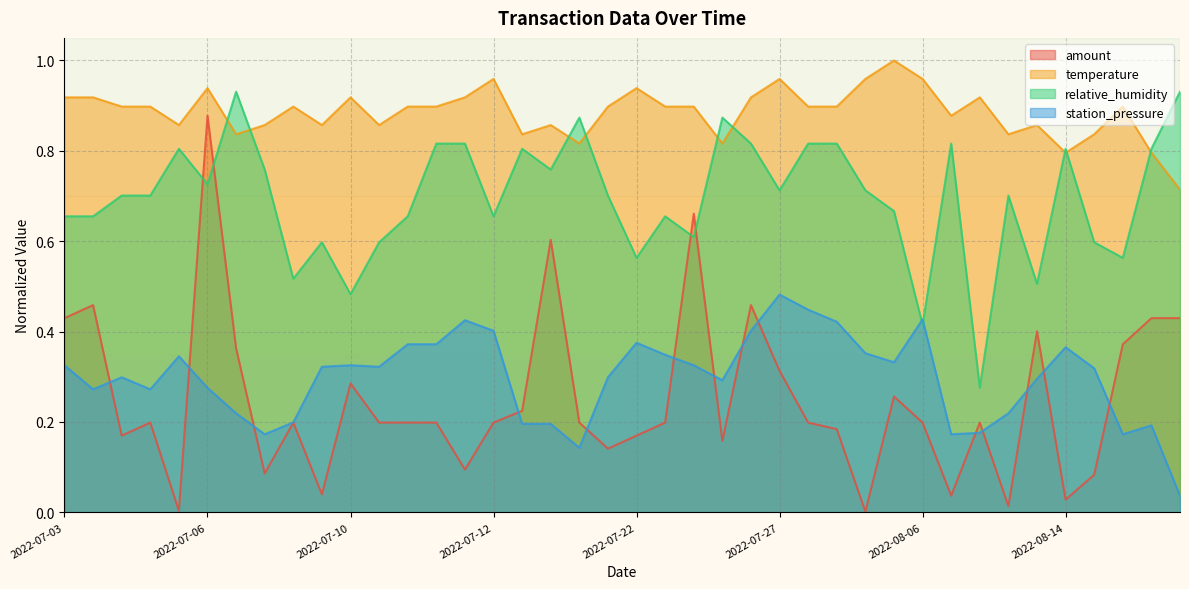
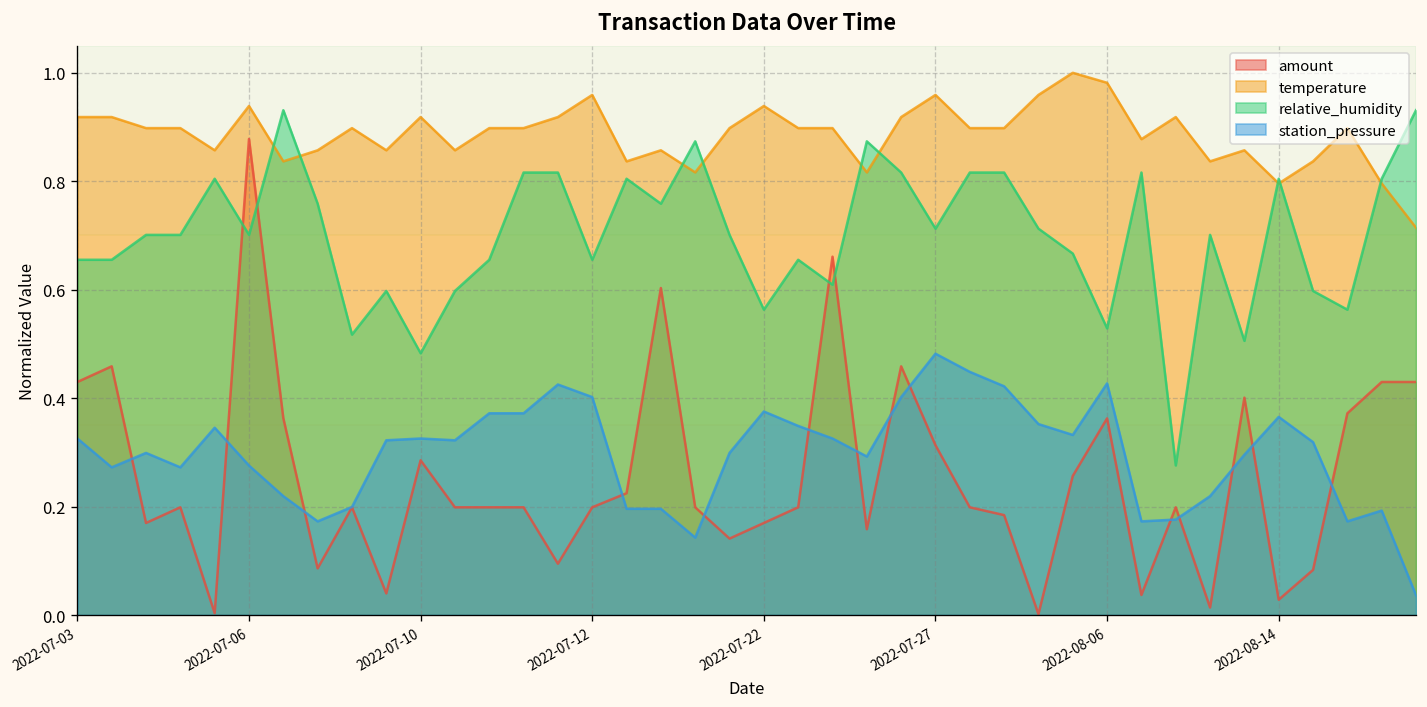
  {
    "amount": {
      "2022-07-06": 0.88,
      "2022-07-27": 0.31,
-     "2022-08-06": 0.20
+     "2022-08-06": 0.36
    },
    "temperature": {
      "2022-07-06": 0.94,
      "2022-07-27": 0.96,
-     "2022-08-06": 0.96
+     "2022-08-06": 0.98
    },
    "relative_humidity": {
-     "2022-07-06": 0.73,
+     "2022-07-06": 0.70,
      "2022-07-27": 0.71,
-     "2022-08-06": 0.42
+     "2022-08-06": 0.53
    },
    "station_pressure": {
      "2022-07-06": 0.28,
      "2022-07-27": 0.48,
      "2022-08-06": 0.43
    }
  }
